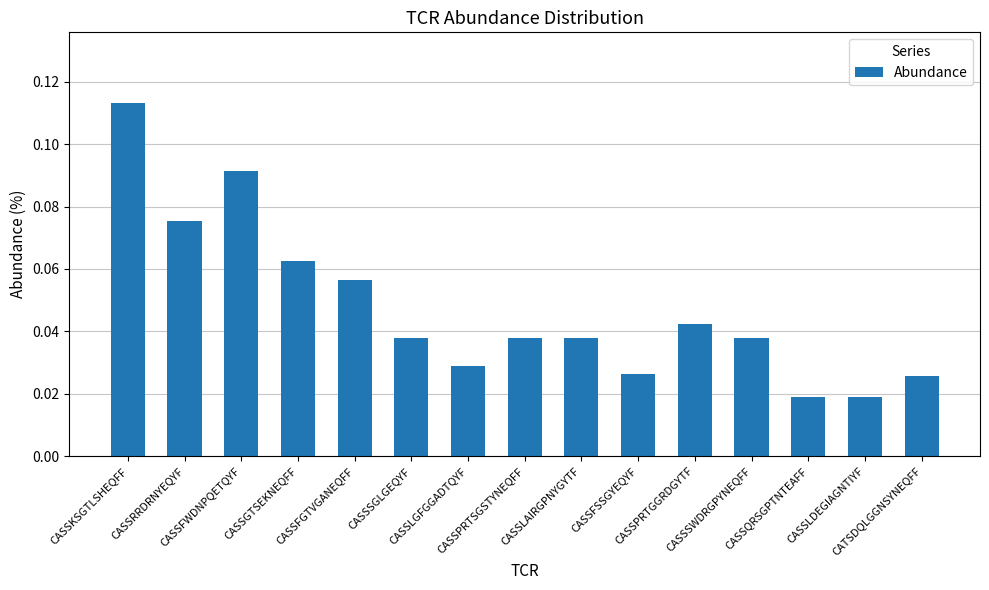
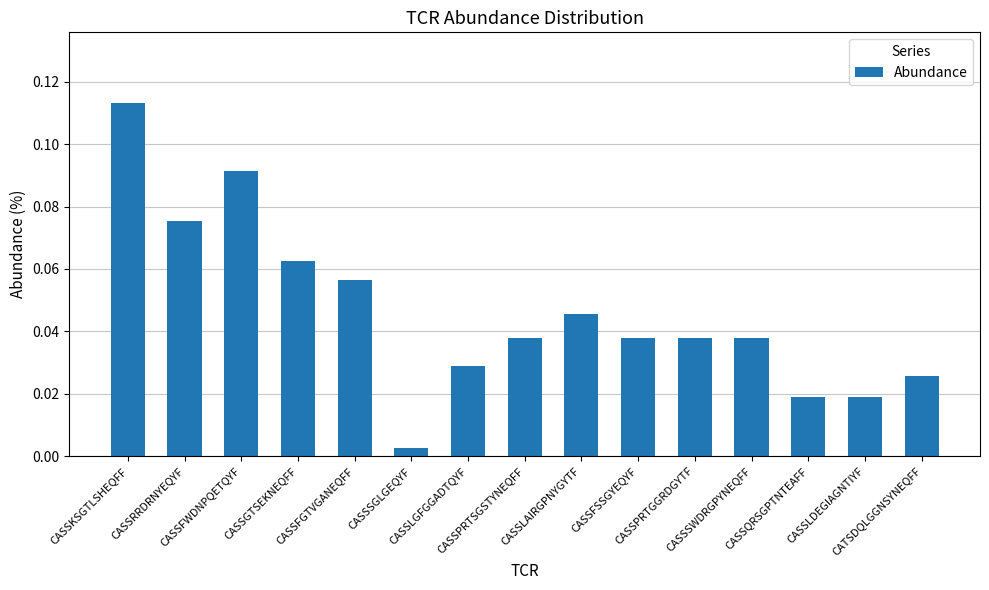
  {
    "CASSKSGTLSHEQFF": 0.113,
    "CASSRRDRNYEQYF": 0.075,
    "CASSFWDNPQETQYF": 0.091,
    "CASSGTSEKNEQFF": 0.063,
    "CASSFGTVGANEQFF": 0.057,
-   "CASSSGLGEQYF": 0.038,
+   "CASSSGLGEQYF": 0.002,
    "CASSLGFGGADTQYF": 0.029,
    "CASSPRTSGSTYNEQFF": 0.038,
-   "CASSLAIRGPNYGYTF": 0.038,
-   "CASSFSSGYEQYF": 0.026,
-   "CASSPRTGGRDGYTF": 0.042,
+   "CASSLAIRGPNYGYTF": 0.045,
+   "CASSFSSGYEQYF": 0.038,
+   "CASSPRTGGRDGYTF": 0.038,
    "CASSSWDRGPYNEQFF": 0.038,
    "CASSQRSGPTNTEAFF": 0.019,
    "CASSLDEGIAGNTIYF": 0.019,
    "CATSDQLGGNSYNEQFF": 0.026
  }
